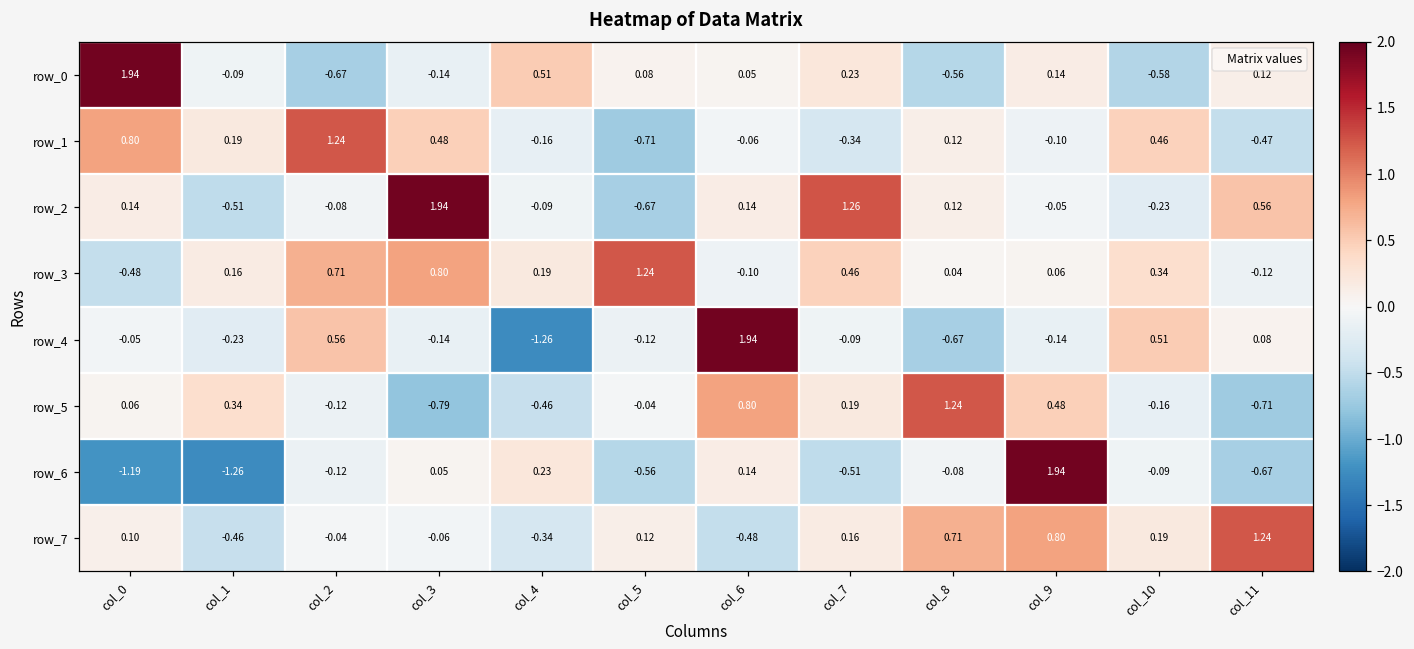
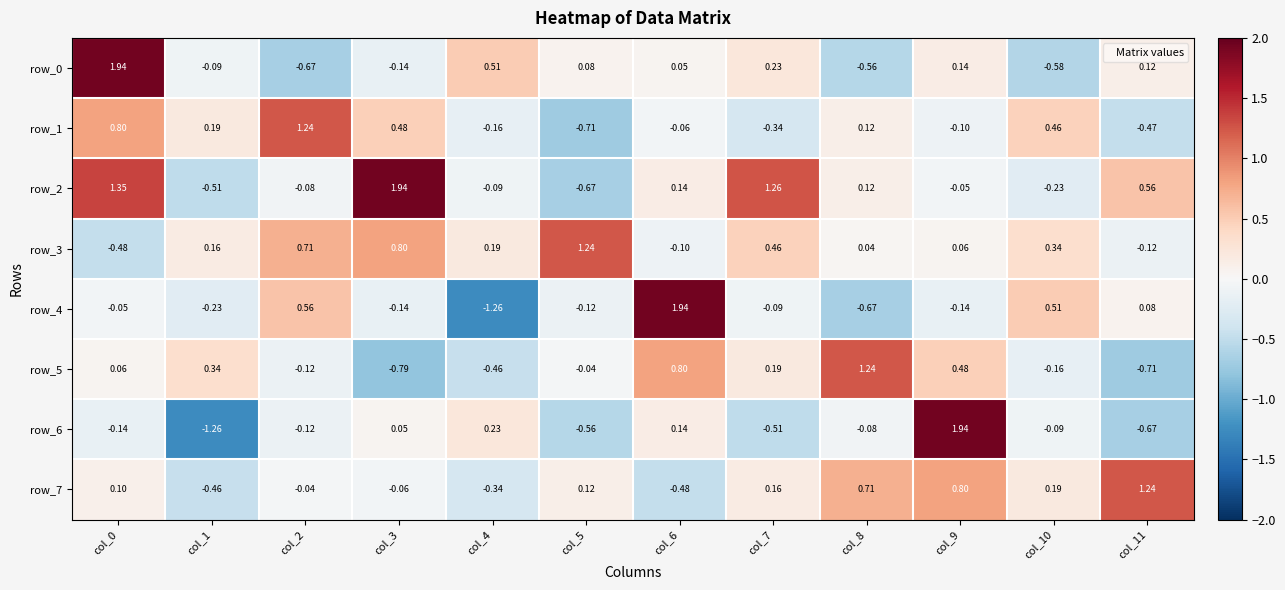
  {
    "row_0": {
      "col_0": 1.94,
      "col_1": -0.09,
      "col_2": -0.67,
      "col_3": -0.14,
      "col_4": 0.51,
      "col_5": 0.08,
      "col_6": 0.05,
      "col_7": 0.23,
      "col_8": -0.56,
      "col_9": 0.14,
      "col_10": -0.58,
      "col_11": 0.12
    },
    "row_1": {
      "col_0": 0.80,
      "col_1": 0.19,
      "col_2": 1.24,
      "col_3": 0.48,
      "col_4": -0.16,
      "col_5": -0.71,
      "col_6": -0.06,
      "col_7": -0.34,
      "col_8": 0.12,
      "col_9": -0.10,
      "col_10": 0.46,
      "col_11": -0.47
    },
    "row_2": {
-     "col_0": 0.14,
+     "col_0": 1.35,
      "col_1": -0.51,
      "col_2": -0.08,
      "col_3": 1.94,
      "col_4": -0.09,
      "col_5": -0.67,
      "col_6": 0.14,
      "col_7": 1.26,
      "col_8": 0.12,
      "col_9": -0.05,
      "col_10": -0.23,
      "col_11": 0.56
    },
    "row_3": {
      "col_0": -0.48,
      "col_1": 0.16,
      "col_2": 0.71,
      "col_3": 0.80,
      "col_4": 0.19,
      "col_5": 1.24,
      "col_6": -0.10,
      "col_7": 0.46,
      "col_8": 0.04,
      "col_9": 0.06,
      "col_10": 0.34,
      "col_11": -0.12
    },
    "row_4": {
      "col_0": -0.05,
      "col_1": -0.23,
      "col_2": 0.56,
      "col_3": -0.14,
      "col_4": -1.26,
      "col_5": -0.12,
      "col_6": 1.94,
      "col_7": -0.09,
      "col_8": -0.67,
      "col_9": -0.14,
      "col_10": 0.51,
      "col_11": 0.08
    },
    "row_5": {
      "col_0": 0.06,
      "col_1": 0.34,
      "col_2": -0.12,
      "col_3": -0.79,
      "col_4": -0.46,
      "col_5": -0.04,
      "col_6": 0.80,
      "col_7": 0.19,
      "col_8": 1.24,
      "col_9": 0.48,
      "col_10": -0.16,
      "col_11": -0.71
    },
    "row_6": {
-     "col_0": -1.19,
+     "col_0": -0.14,
      "col_1": -1.26,
      "col_2": -0.12,
      "col_3": 0.05,
      "col_4": 0.23,
      "col_5": -0.56,
      "col_6": 0.14,
      "col_7": -0.51,
      "col_8": -0.08,
      "col_9": 1.94,
      "col_10": -0.09,
      "col_11": -0.67
    },
    "row_7": {
      "col_0": 0.10,
      "col_1": -0.46,
      "col_2": -0.04,
      "col_3": -0.06,
      "col_4": -0.34,
      "col_5": 0.12,
      "col_6": -0.48,
      "col_7": 0.16,
      "col_8": 0.71,
      "col_9": 0.80,
      "col_10": 0.19,
      "col_11": 1.24
    }
  }
